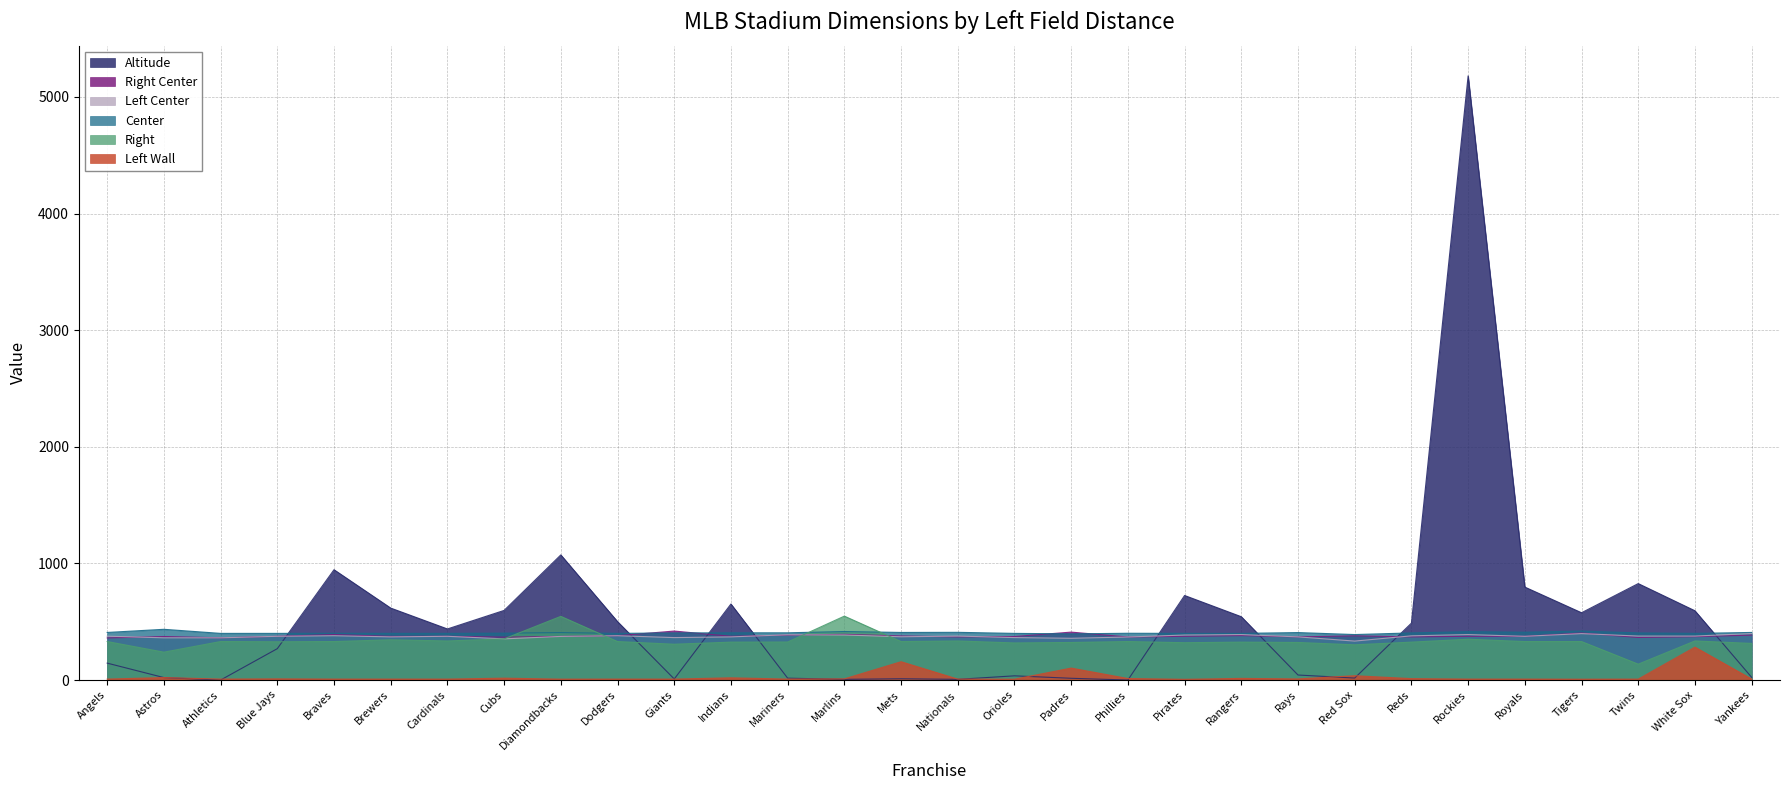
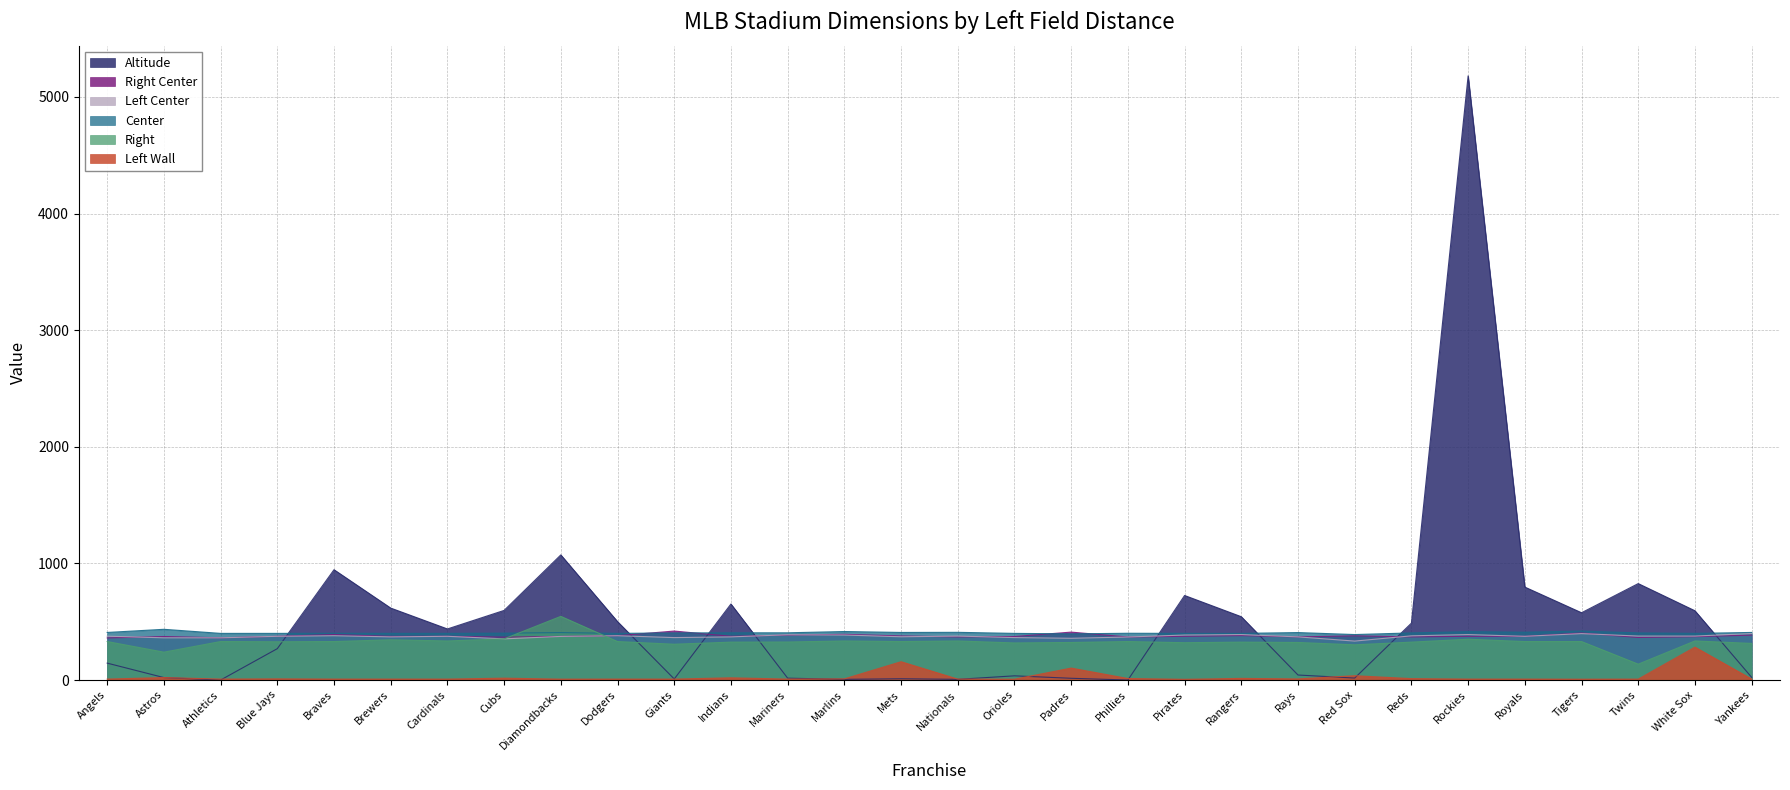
  {
    "Altitude": {
      "Angels": 150,
      "Blue Jays": 270,
      "Braves": 950,
      "Brewers": 620,
      "Cardinals": 440,
      "Cubs": 600,
      "Diamondbacks": 1070,
      "Dodgers": 500,
      "Indians": 650,
      "Mets": 10,
      "Orioles": 40,
      "Padres": 20,
      "Pirates": 730,
      "Rangers": 540,
      "Rays": 40,
      "Reds": 490,
      "Rockies": 5180,
      "Royals": 800,
      "Tigers": 580,
      "Twins": 830,
      "White Sox": 590
    },
    "Left Center": {
      "Giants": 360,
      "Padres": 360,
      "Red Sox": 330
    },
    "Center": {
      "Angels": 410,
      "Astros": 440,
      "Athletics": 400,
      "Blue Jays": 400,
      "Brewers": 400,
      "Cardinals": 400,
      "Cubs": 400,
      "Diamondbacks": 410,
      "Indians": 410,
      "Marlins": 420,
      "Mets": 410,
      "Nationals": 410,
      "Orioles": 400,
      "Phillies": 400,
      "Rays": 410,
      "Reds": 400,
      "Rockies": 420,
      "Royals": 410,
      "Twins": 400,
      "White Sox": 400
    },
    "Right": {
      "Angels": 330,
      "Astros": 240,
      "Athletics": 330,
      "Blue Jays": 330,
      "Braves": 330,
      "Brewers": 350,
      "Cardinals": 340,
      "Diamondbacks": 550,
      "Dodgers": 330,
      "Giants": 310,
      "Indians": 330,
      "Mariners": 330,
-     "Marlins": 550,
+     "Marlins": 340,
      "Mets": 330,
      "Nationals": 340,
      "Orioles": 320,
      "Padres": 320,
      "Phillies": 330,
      "Pirates": 320,
      "Rangers": 330,
      "Rays": 320,
      "Red Sox": 300,
      "Reds": 330,
      "Rockies": 350,
      "Royals": 330,
      "Tigers": 330,
      "Twins": 140,
      "White Sox": 340,
      "Yankees": 310
    },
    "Left Wall": {
      "Angels": 10,
      "Blue Jays": 10,
      "Braves": 10,
      "Brewers": 10,
      "Cardinals": 10,
      "Cubs": 20,
      "Diamondbacks": 10,
      "Dodgers": 10,
      "Indians": 20,
      "Mets": 160,
      "Orioles": 10,
      "Padres": 100,
      "Pirates": 10,
      "Rangers": 10,
      "Rays": 10,
      "Reds": 10,
      "Rockies": 10,
      "Royals": 10,
      "Tigers": 10,
      "Twins": 10,
      "White Sox": 280
    }
  }
